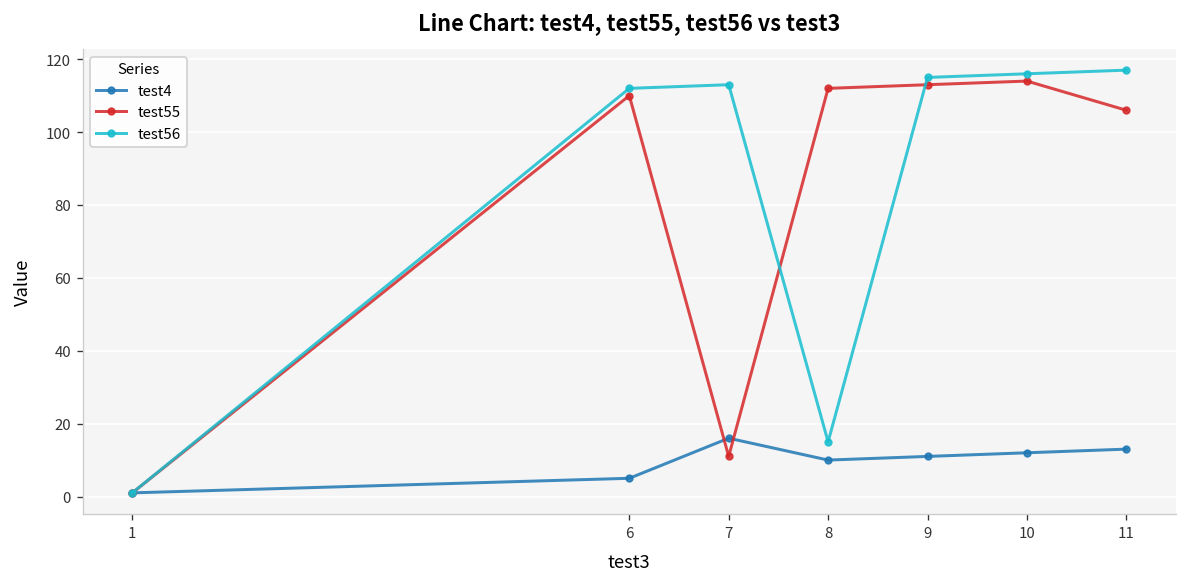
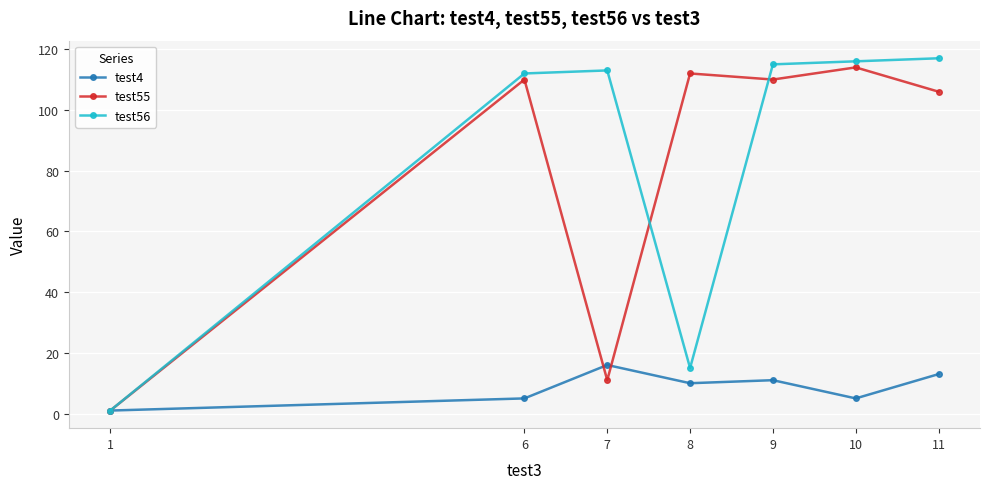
  {
    "test4": {
      "6": 5,
      "7": 16,
      "8": 10,
      "9": 11,
-     "10": 12,
+     "10": 5,
      "11": 13
    },
    "test55": {
      "6": 110,
      "7": 11,
      "8": 112,
-     "9": 113,
+     "9": 110,
      "10": 114,
      "11": 106
    },
    "test56": {
      "6": 112,
      "7": 113,
      "8": 15,
      "9": 115,
      "10": 116,
      "11": 117
    }
  }
